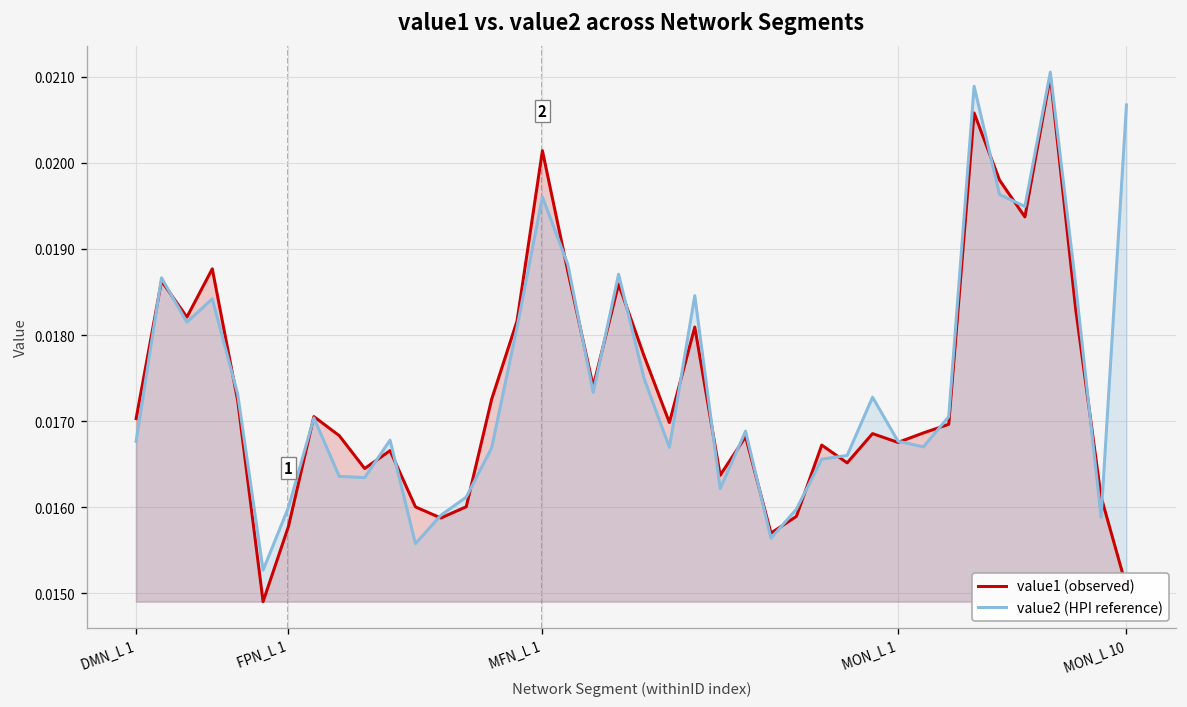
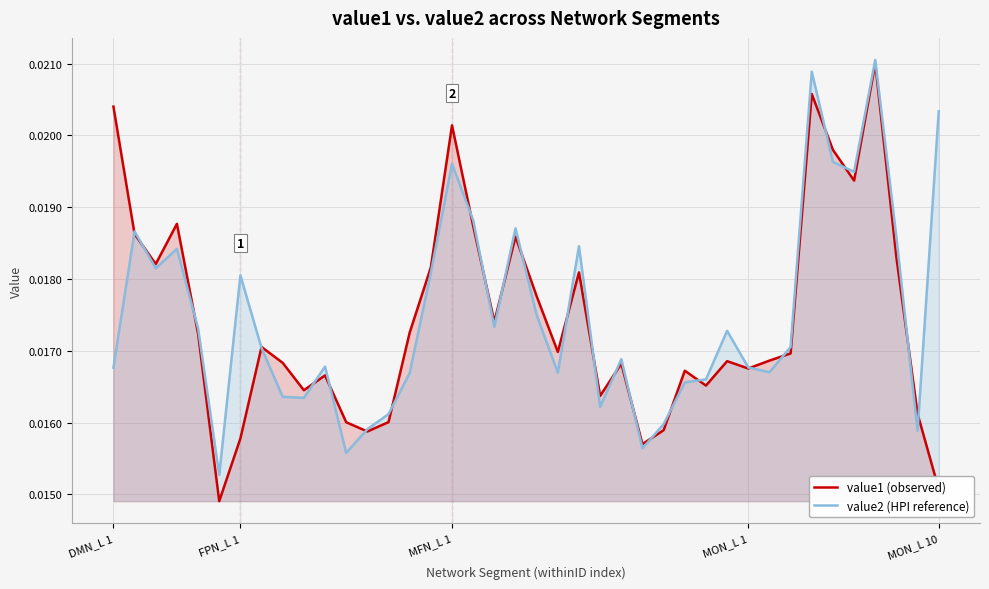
  {
    "value1 (observed)": {
-     "DMN_L 1": 0.0170,
+     "DMN_L 1": 0.0204,
      "FPN_L 1": 0.0158,
      "MFN_L 1": 0.0201
    },
    "value2 (HPI reference)": {
      "DMN_L 1": 0.0168,
-     "FPN_L 1": 0.0160,
+     "FPN_L 1": 0.0181,
      "MFN_L 1": 0.0196,
-     "MON_L 10": 0.0207
+     "MON_L 10": 0.0203
    }
  }
